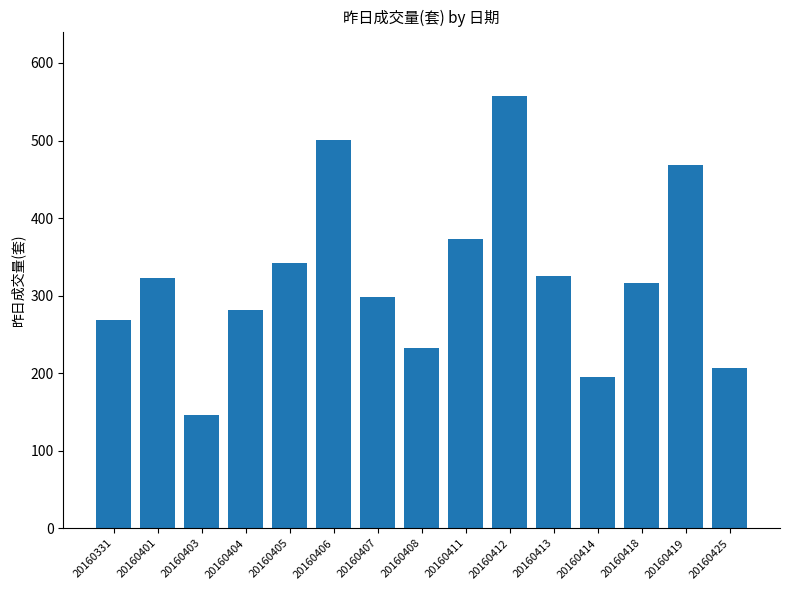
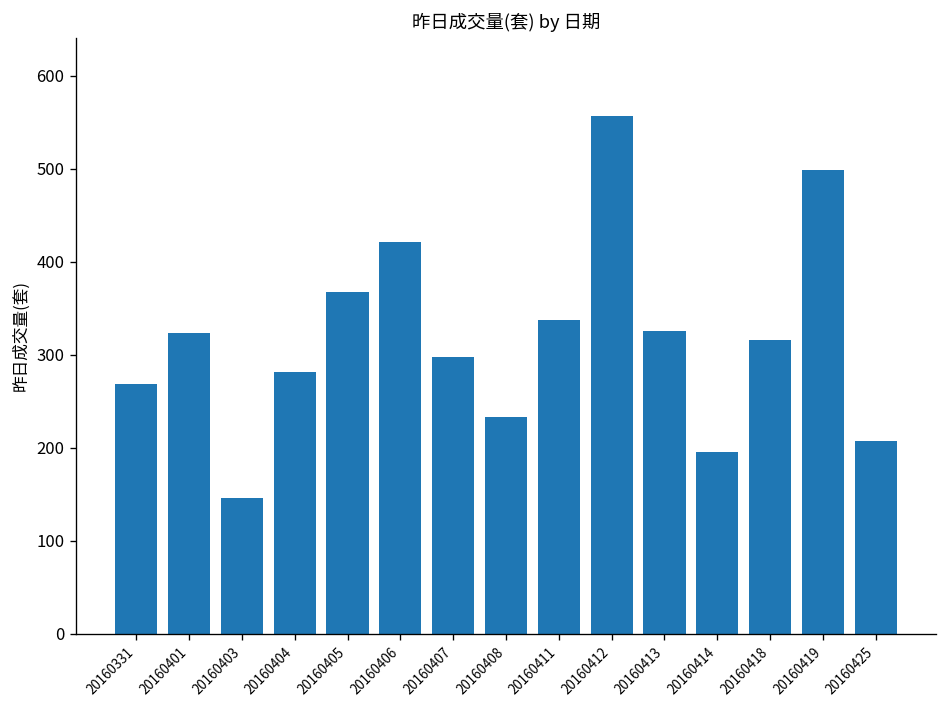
  {
    "20160331": 270,
    "20160401": 320,
    "20160403": 150,
    "20160404": 280,
-   "20160405": 340,
-   "20160406": 500,
+   "20160405": 370,
+   "20160406": 420,
    "20160407": 300,
    "20160408": 230,
-   "20160411": 370,
+   "20160411": 340,
    "20160412": 560,
    "20160413": 330,
    "20160414": 200,
    "20160418": 320,
-   "20160419": 470,
+   "20160419": 500,
    "20160425": 210
  }
